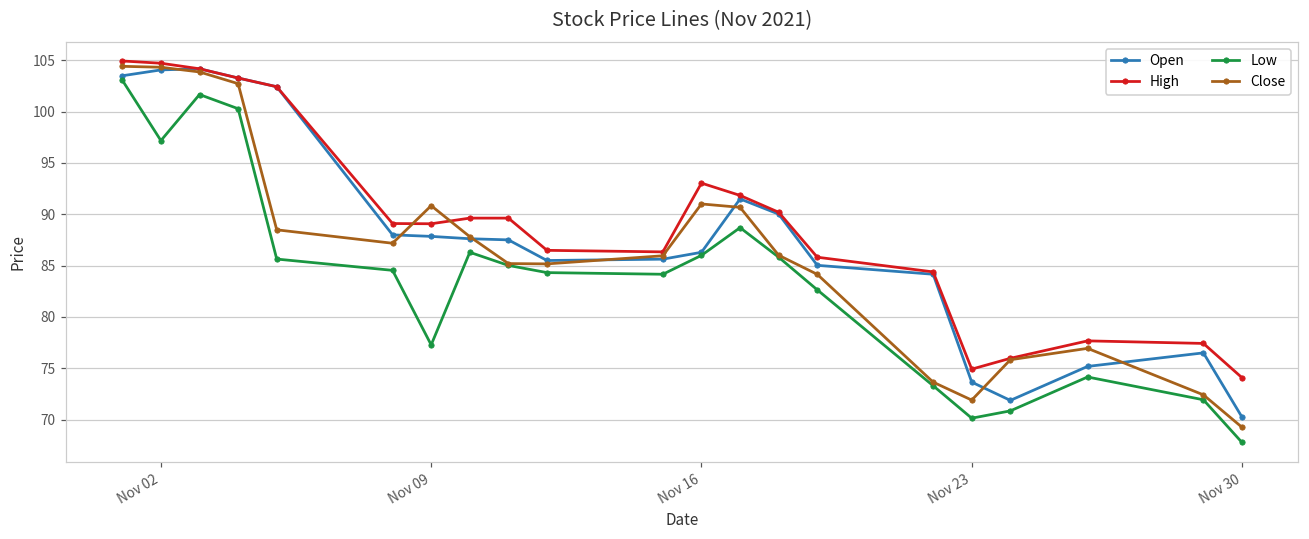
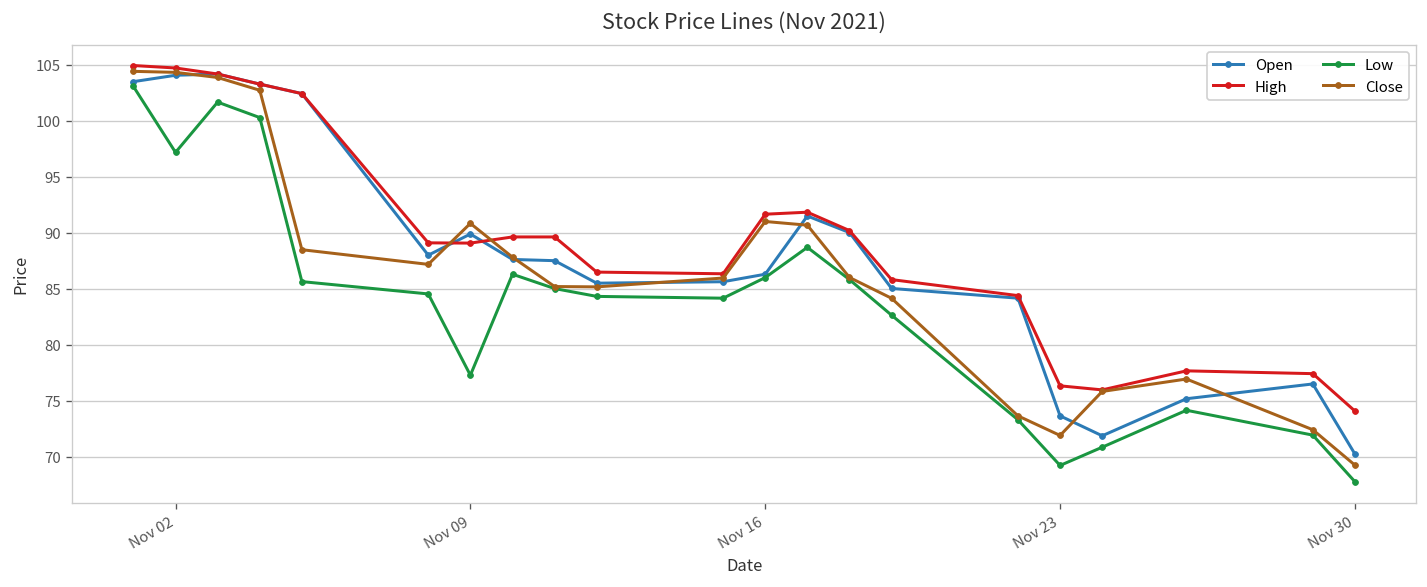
  {
    "Open": {
-     "Nov 09": 88,
+     "Nov 09": 90,
      "Nov 16": 86,
      "Nov 23": 74,
      "Nov 30": 70
    },
    "High": {
      "Nov 02": 105,
      "Nov 09": 89,
-     "Nov 16": 93,
-     "Nov 23": 75,
+     "Nov 16": 92,
+     "Nov 23": 76,
      "Nov 30": 74
    },
    "Low": {
      "Nov 02": 97,
      "Nov 09": 77,
      "Nov 16": 86,
-     "Nov 23": 70,
+     "Nov 23": 69,
      "Nov 30": 68
    },
    "Close": {
      "Nov 09": 91,
      "Nov 16": 91,
      "Nov 23": 72,
      "Nov 30": 69
    }
  }
